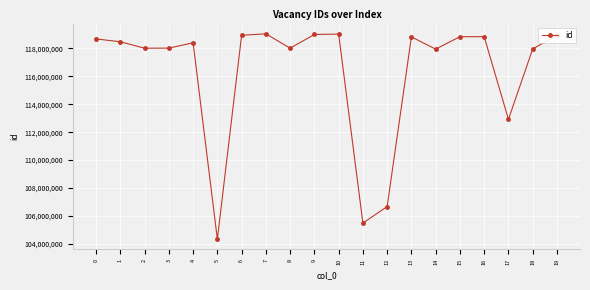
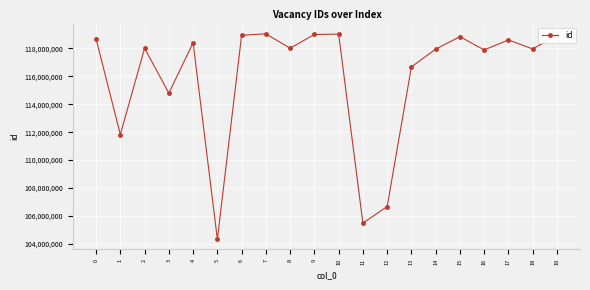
  {
    "0": "118,700,000",
-   "1": "118,500,000",
+   "1": "111,800,000",
    "2": "118,000,000",
-   "3": "118,000,000",
+   "3": "114,800,000",
    "4": "118,400,000",
    "5": "104,300,000",
    "6": "118,900,000",
    "7": "119,000,000",
    "8": "118,000,000",
    "9": "119,000,000",
    "10": "119,000,000",
    "11": "105,500,000",
    "12": "106,700,000",
-   "13": "118,800,000",
+   "13": "116,700,000",
    "14": "117,900,000",
    "15": "118,800,000",
-   "16": "118,800,000",
-   "17": "112,900,000",
+   "16": "117,900,000",
+   "17": "118,600,000",
    "18": "118,000,000"
  }
